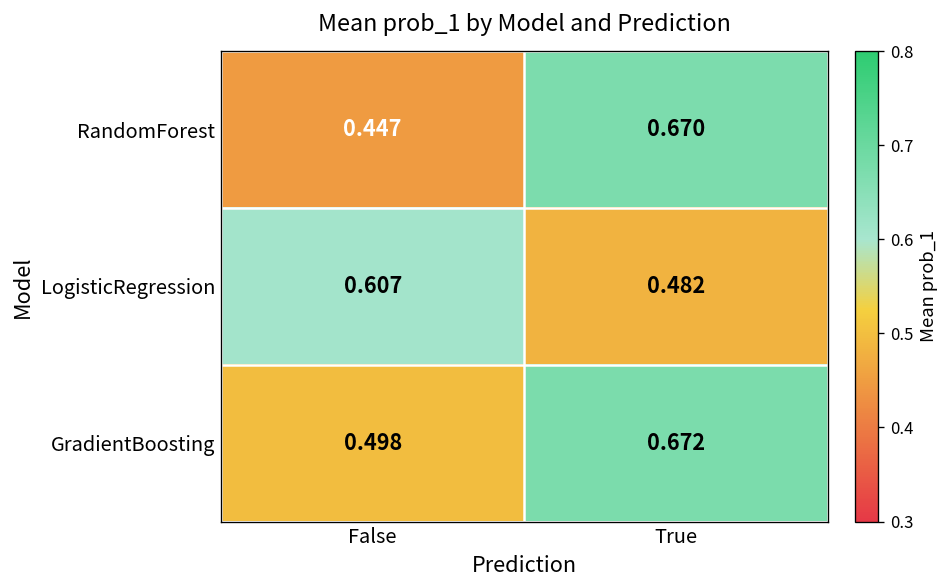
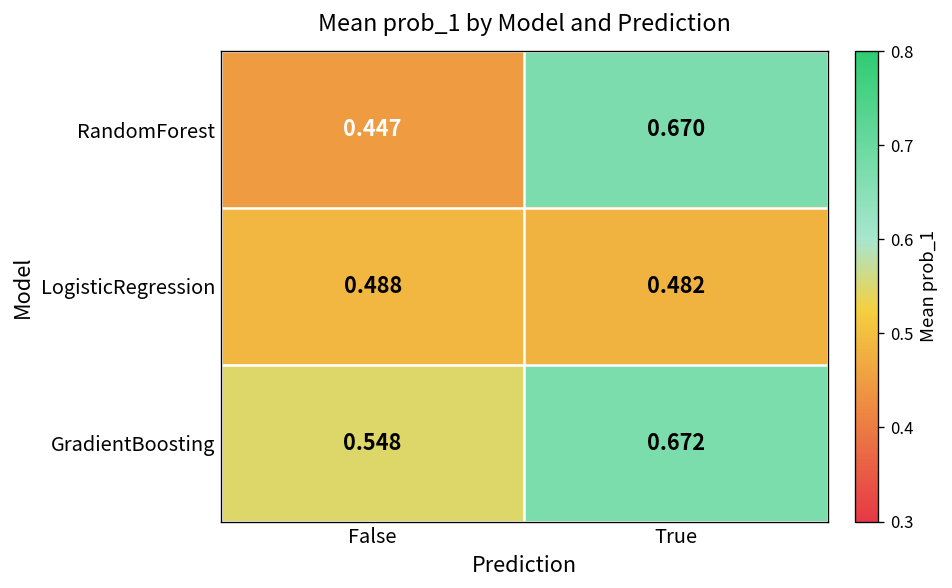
  {
    "RandomForest": {
      "False": 0.447,
      "True": 0.670
    },
    "LogisticRegression": {
-     "False": 0.607,
+     "False": 0.488,
      "True": 0.482
    },
    "GradientBoosting": {
-     "False": 0.498,
+     "False": 0.548,
      "True": 0.672
    }
  }
